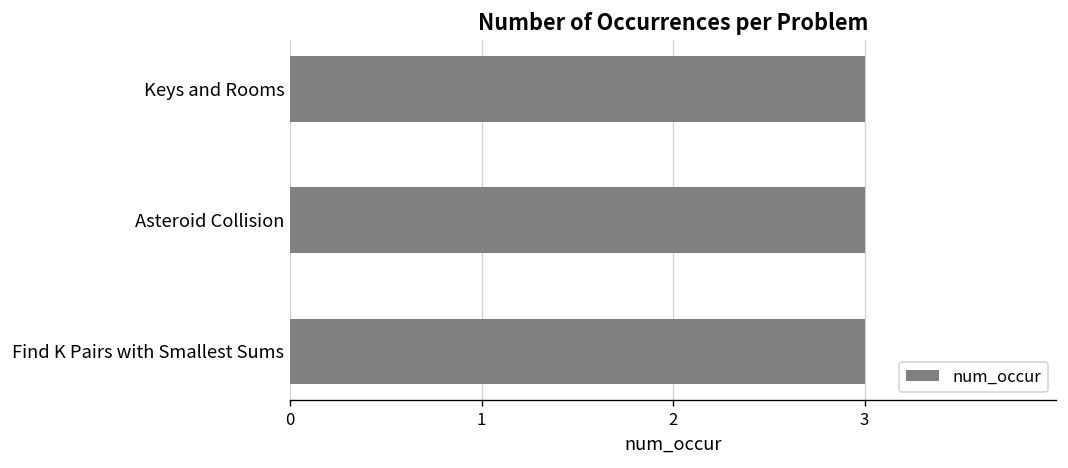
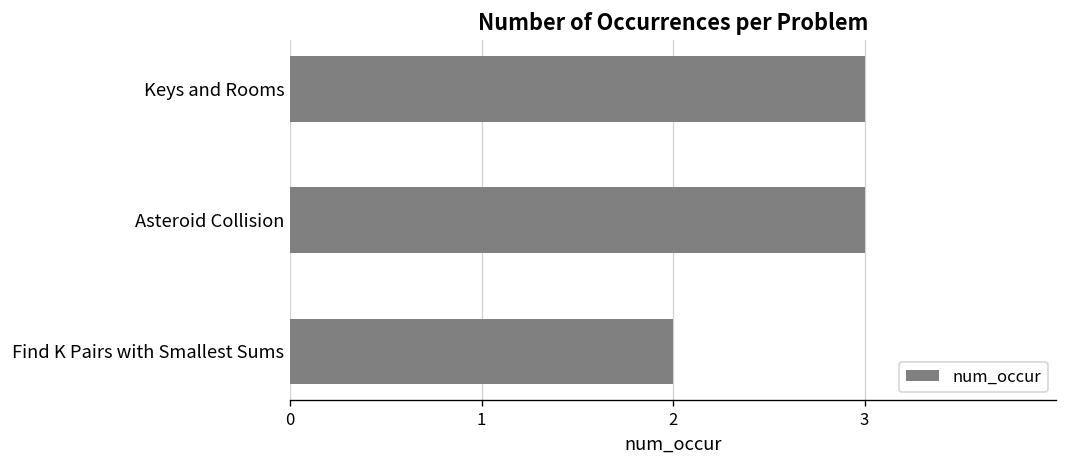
  {
    "Keys and Rooms": 3,
    "Asteroid Collision": 3,
-   "Find K Pairs with Smallest Sums": 3
+   "Find K Pairs with Smallest Sums": 2
  }
